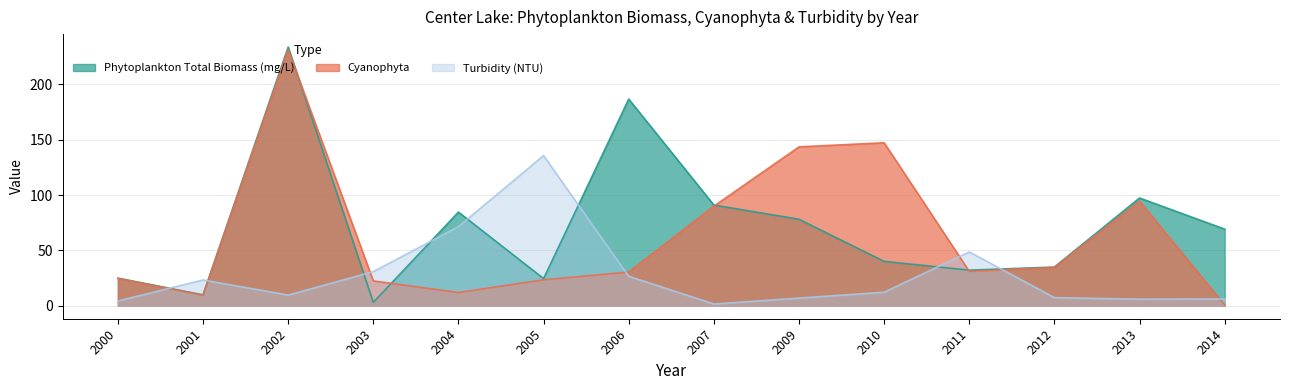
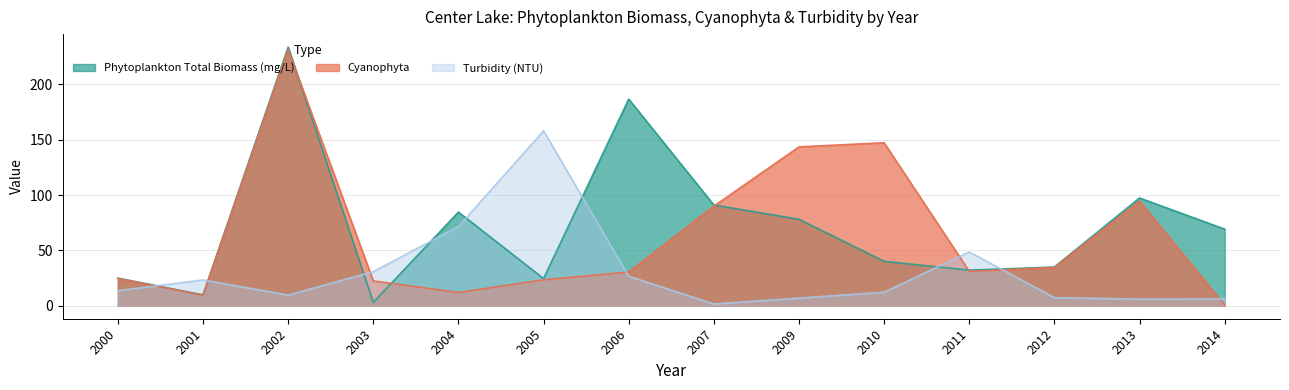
  {
    "Phytoplankton Total Biomass (mg/L)": {
      "2003": 3,
      "2004": 85,
      "2006": 187,
      "2009": 78,
      "2010": 40,
      "2013": 97,
      "2014": 69
    },
    "Cyanophyta": {
      "2003": 22,
      "2004": 12,
      "2006": 30,
      "2009": 143,
      "2010": 147,
      "2013": 94,
      "2014": 1
    },
    "Turbidity (NTU)": {
-     "2000": 4,
+     "2000": 14,
      "2001": 23,
      "2002": 10,
      "2003": 31,
      "2004": 72,
-     "2005": 136,
+     "2005": 158,
      "2006": 27,
      "2007": 2,
      "2009": 7,
      "2010": 12,
      "2011": 49,
      "2012": 7,
      "2013": 6,
      "2014": 6
    }
  }
